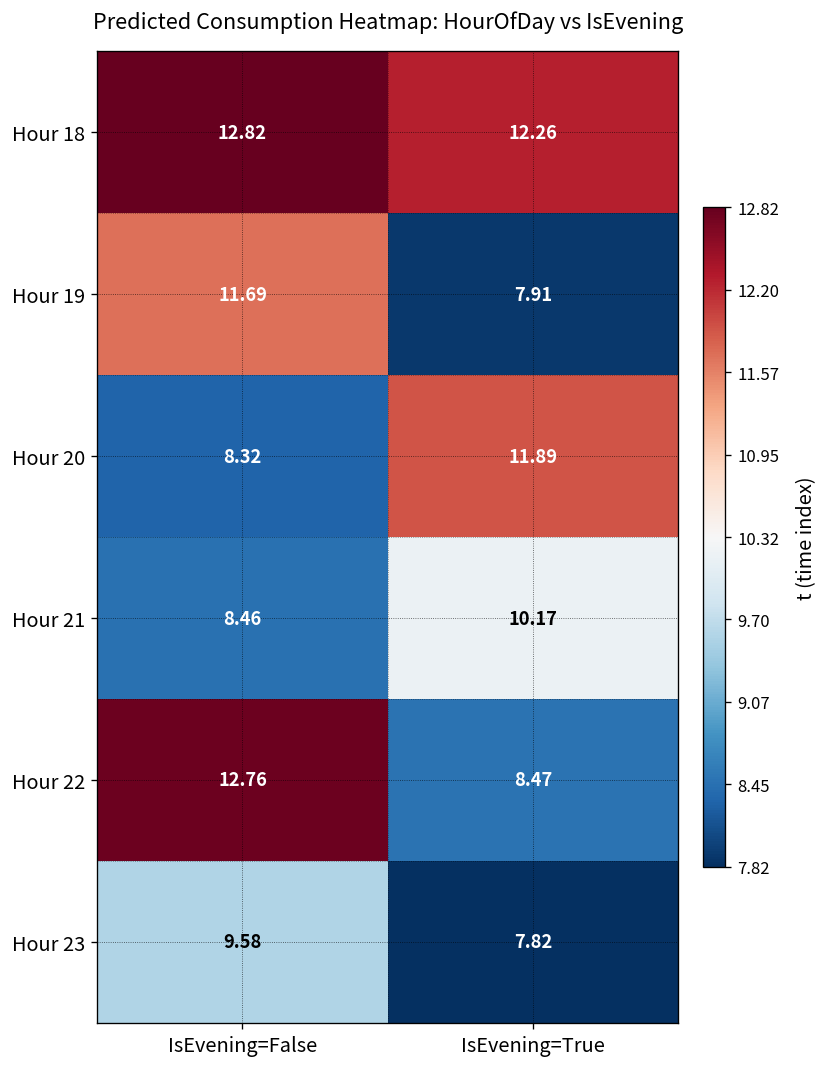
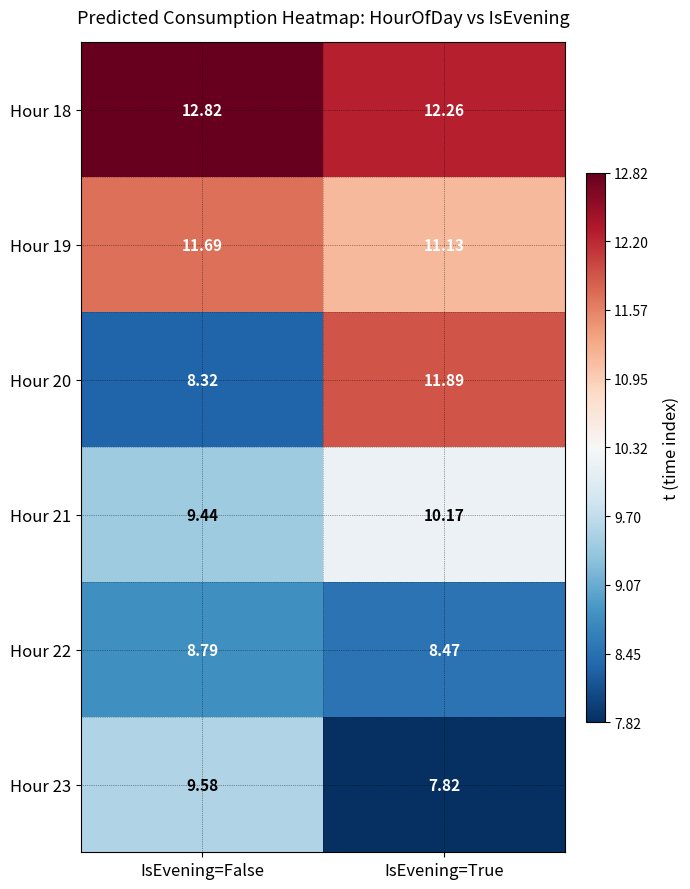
  {
    "Hour 18": {
      "IsEvening=False": 12.82,
      "IsEvening=True": 12.26
    },
    "Hour 19": {
      "IsEvening=False": 11.69,
-     "IsEvening=True": 7.91
+     "IsEvening=True": 11.13
    },
    "Hour 20": {
      "IsEvening=False": 8.32,
      "IsEvening=True": 11.89
    },
    "Hour 21": {
-     "IsEvening=False": 8.46,
+     "IsEvening=False": 9.44,
      "IsEvening=True": 10.17
    },
    "Hour 22": {
-     "IsEvening=False": 12.76,
+     "IsEvening=False": 8.79,
      "IsEvening=True": 8.47
    },
    "Hour 23": {
      "IsEvening=False": 9.58,
      "IsEvening=True": 7.82
    }
  }
